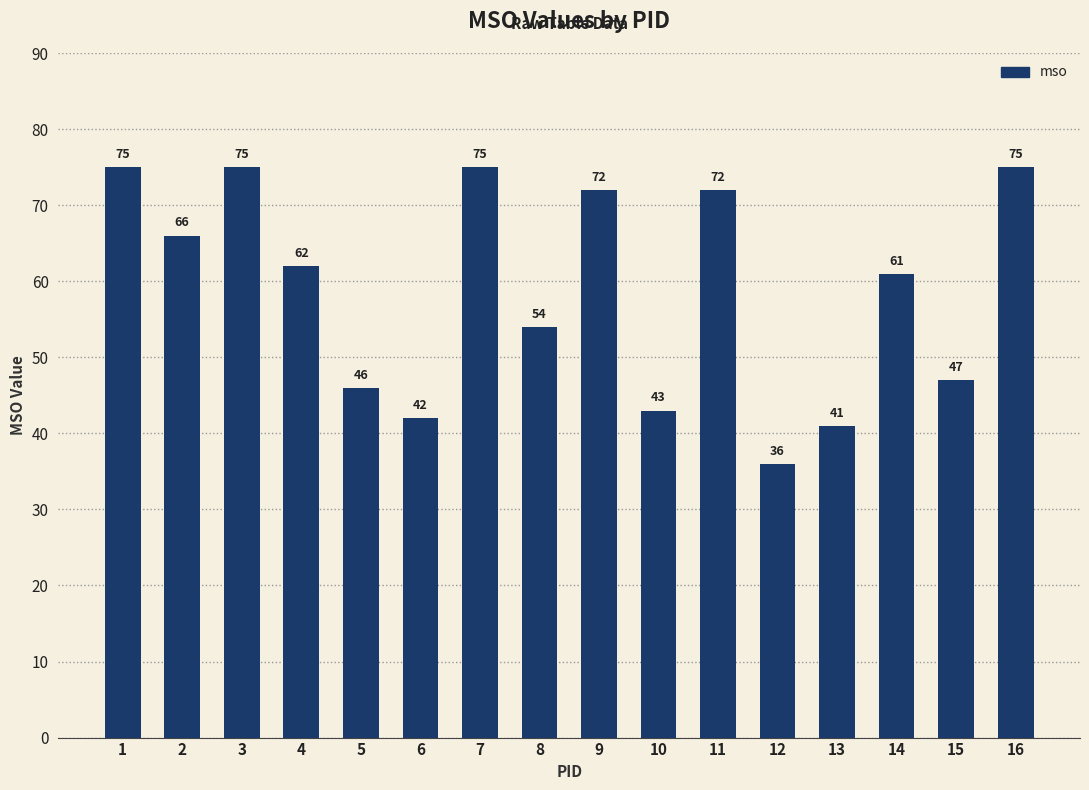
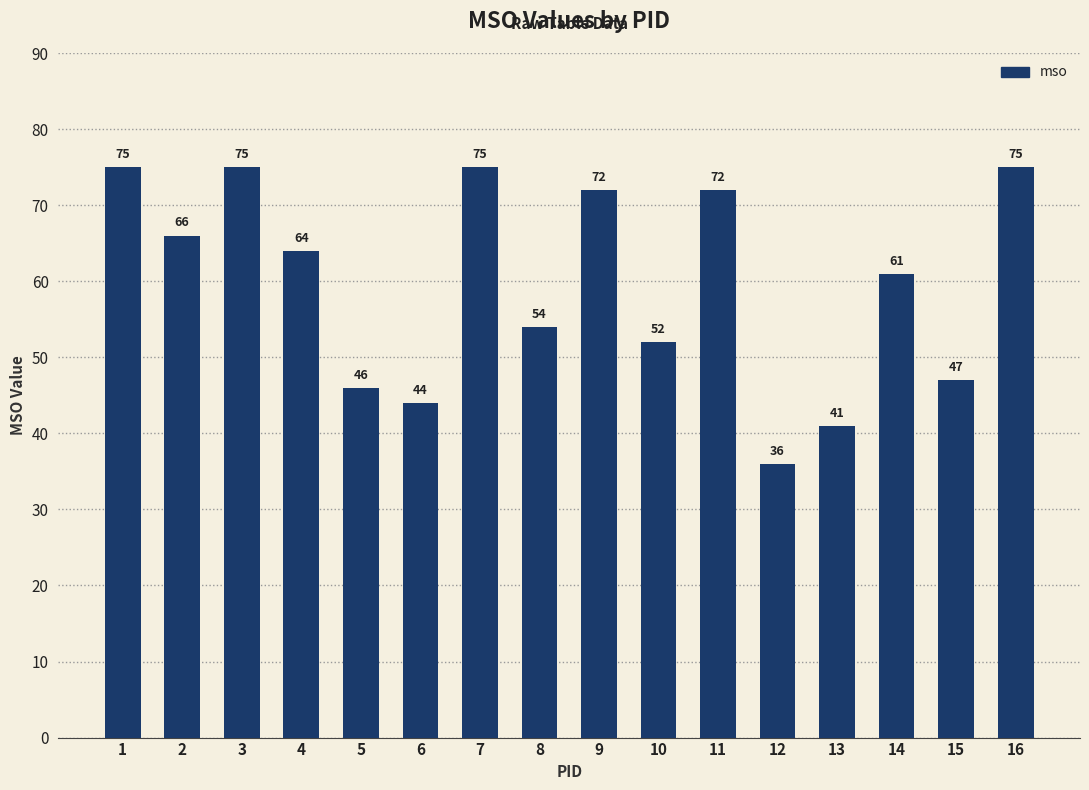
  {
    "1": 75,
    "2": 66,
    "3": 75,
-   "4": 62,
+   "4": 64,
    "5": 46,
-   "6": 42,
+   "6": 44,
    "7": 75,
    "8": 54,
    "9": 72,
-   "10": 43,
+   "10": 52,
    "11": 72,
    "12": 36,
    "13": 41,
    "14": 61,
    "15": 47,
    "16": 75
  }
